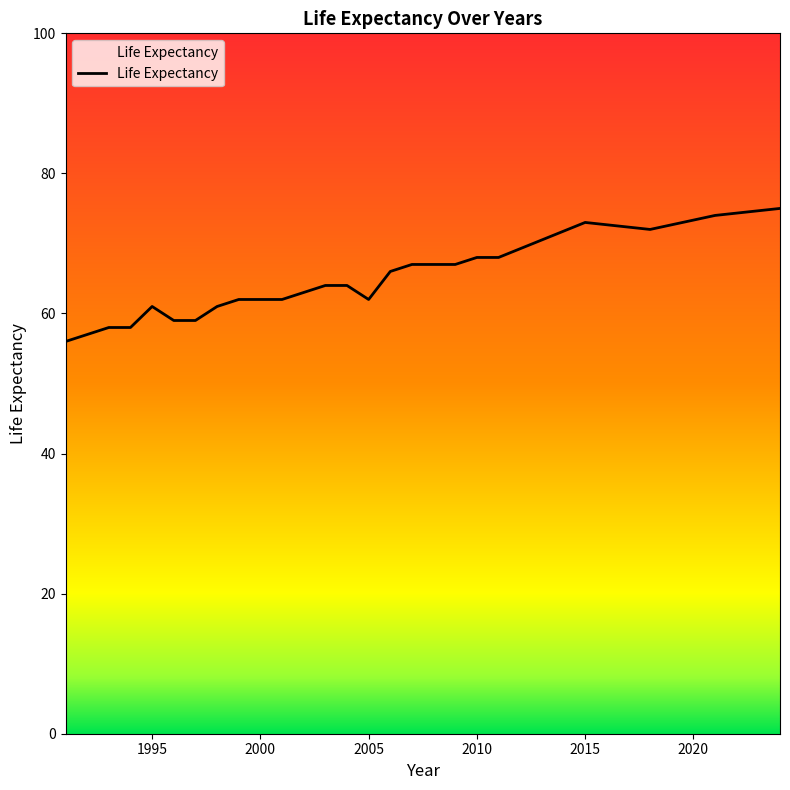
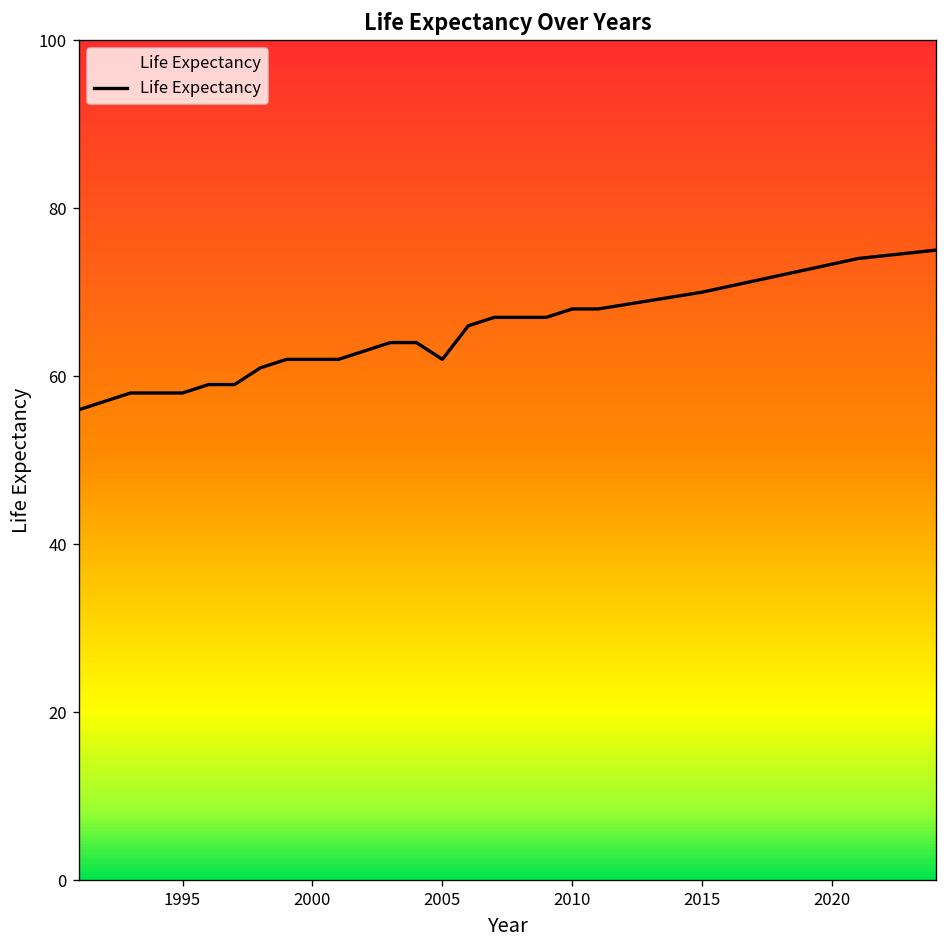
  {
-   "1995": 61,
+   "1995": 58,
    "2000": 62,
    "2005": 62,
    "2010": 68,
-   "2015": 73
+   "2015": 70
  }
